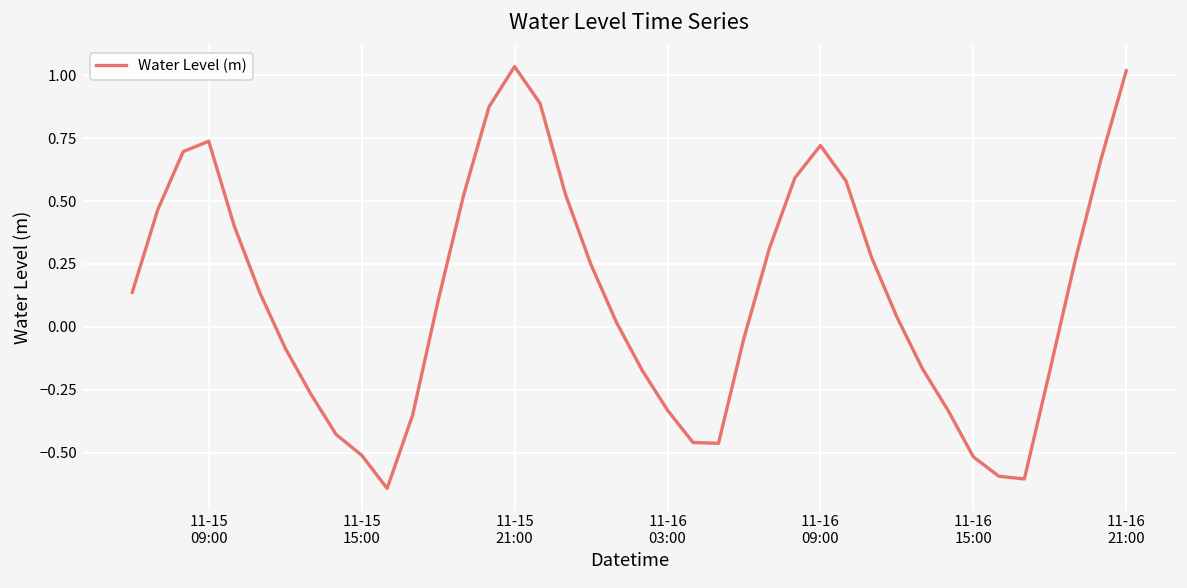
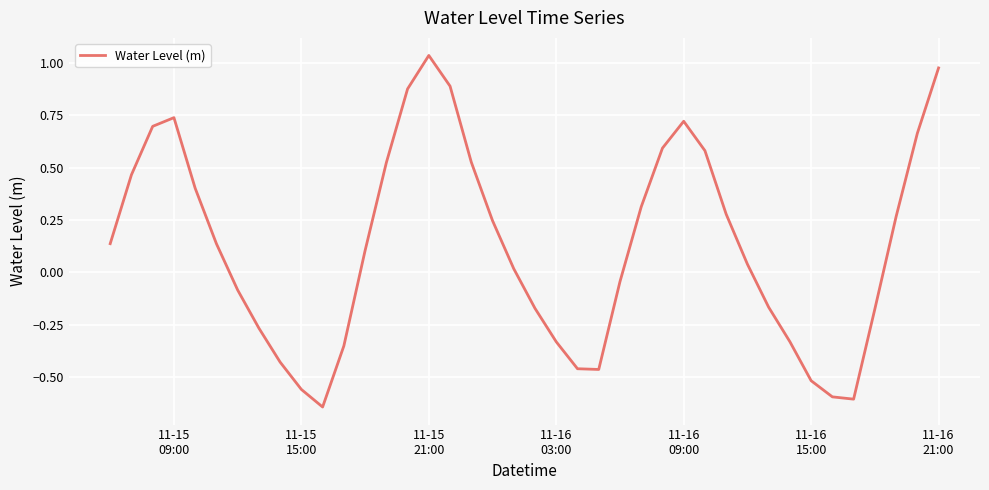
  {
    "11-15 09:00": 0.74,
-   "11-15 15:00": -0.51,
+   "11-15 15:00": -0.56,
    "11-15 21:00": 1.03,
    "11-16 03:00": -0.33,
    "11-16 09:00": 0.72,
    "11-16 15:00": -0.52,
-   "11-16 21:00": 1.02
+   "11-16 21:00": 0.98
  }
